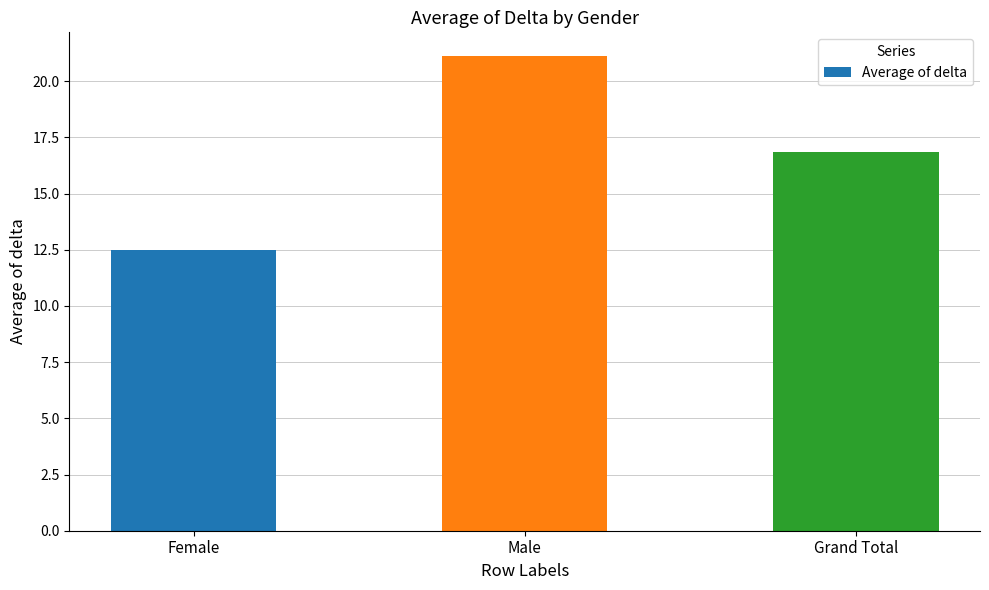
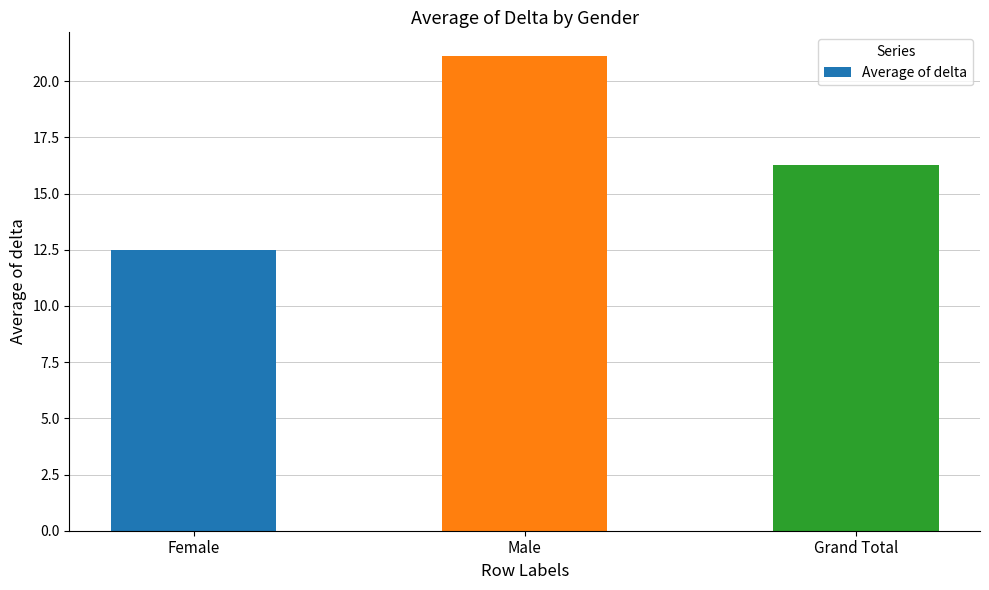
  {
    "Female": 12.5,
    "Male": 21.1,
-   "Grand Total": 16.8
+   "Grand Total": 16.3
  }
